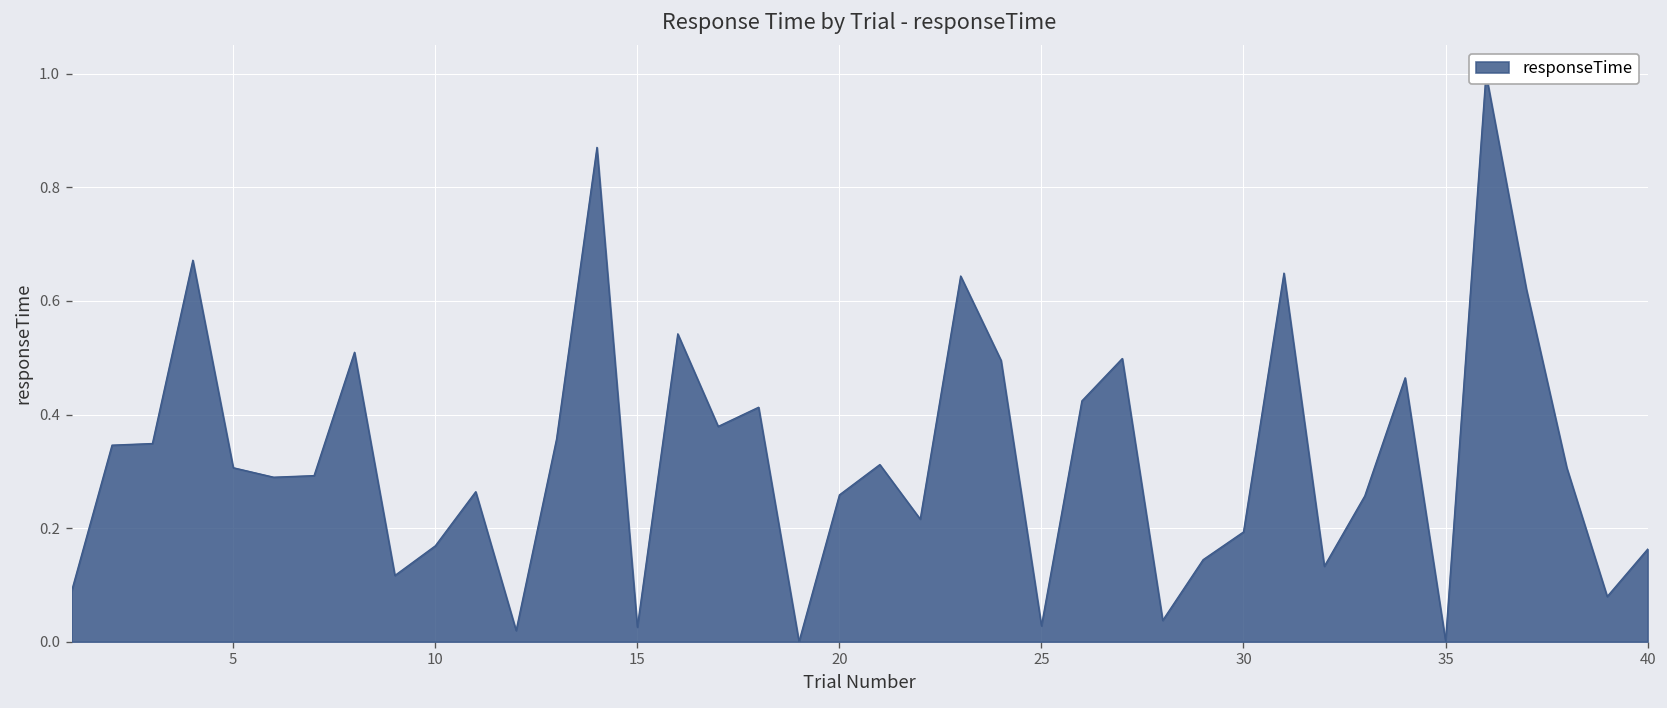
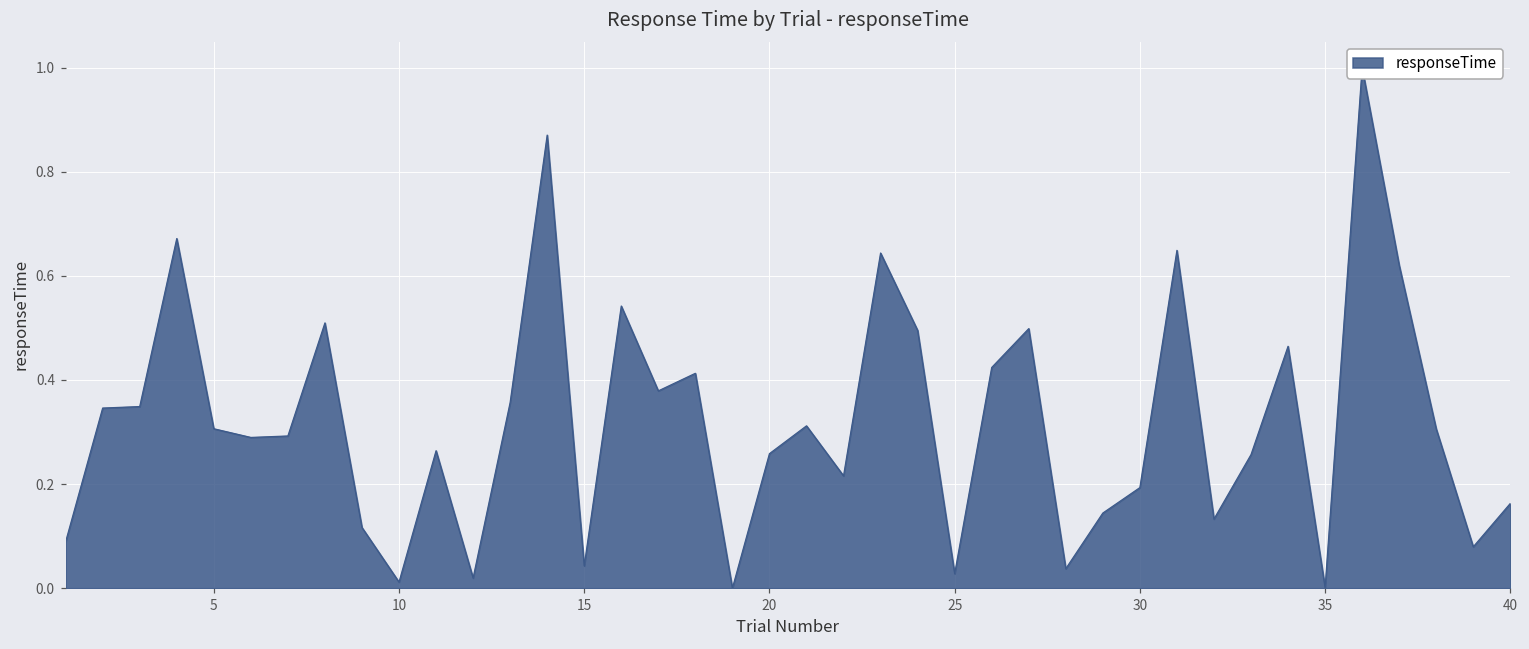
  {
    "5": 0.31,
-   "10": 0.17,
-   "15": 0.03,
+   "10": 0.01,
+   "15": 0.04,
    "20": 0.26,
    "25": 0.03,
    "30": 0.19,
    "35": 0.00,
    "40": 0.16
  }
